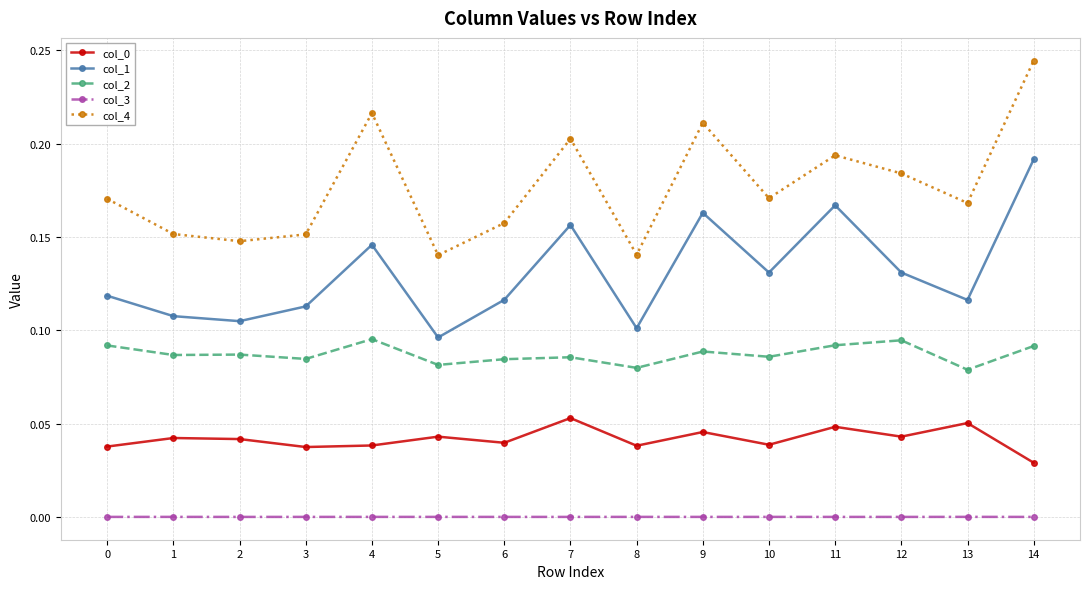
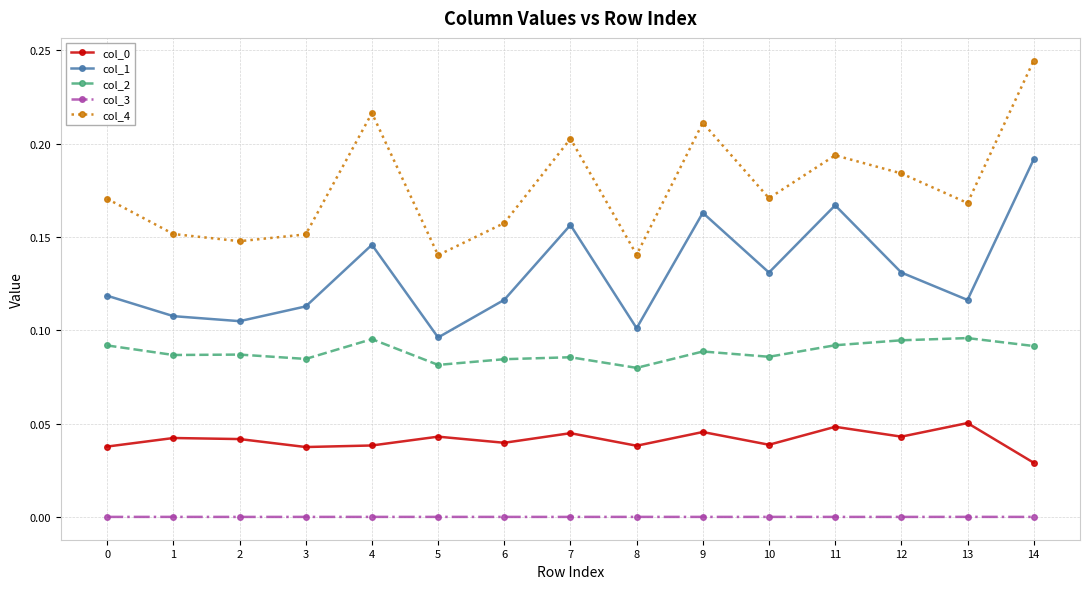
  {
    "col_0": {
      "0": 0.038,
      "1": 0.042,
      "2": 0.042,
      "3": 0.037,
      "4": 0.038,
      "5": 0.043,
      "6": 0.040,
-     "7": 0.053,
+     "7": 0.045,
      "8": 0.038,
      "9": 0.046,
      "10": 0.039,
      "11": 0.048,
      "12": 0.043,
      "13": 0.050,
      "14": 0.029
    },
    "col_1": {
      "0": 0.119,
      "1": 0.108,
      "2": 0.105,
      "3": 0.113,
      "4": 0.146,
      "5": 0.096,
      "6": 0.116,
      "7": 0.156,
      "8": 0.101,
      "9": 0.163,
      "10": 0.131,
      "11": 0.167,
      "12": 0.131,
      "13": 0.116,
      "14": 0.192
    },
    "col_2": {
      "0": 0.092,
      "1": 0.087,
      "2": 0.087,
      "3": 0.085,
      "4": 0.095,
      "5": 0.081,
      "6": 0.085,
      "7": 0.086,
      "8": 0.080,
      "9": 0.089,
      "10": 0.086,
      "11": 0.092,
      "12": 0.095,
-     "13": 0.079,
+     "13": 0.096,
      "14": 0.092
    },
    "col_3": {
      "0": 0.000,
      "1": 0.000,
      "2": 0.000,
      "3": 0.000,
      "4": 0.000,
      "5": 0.000,
      "6": 0.000,
      "7": 0.000,
      "8": 0.000,
      "9": 0.000,
      "10": 0.000,
      "11": 0.000,
      "12": 0.000,
      "13": 0.000,
      "14": 0.000
    },
    "col_4": {
      "0": 0.170,
      "1": 0.152,
      "2": 0.148,
      "3": 0.151,
      "4": 0.216,
      "5": 0.140,
      "6": 0.158,
      "7": 0.203,
      "8": 0.141,
      "9": 0.211,
      "10": 0.171,
      "11": 0.194,
      "12": 0.184,
      "13": 0.168,
      "14": 0.245
    }
  }
